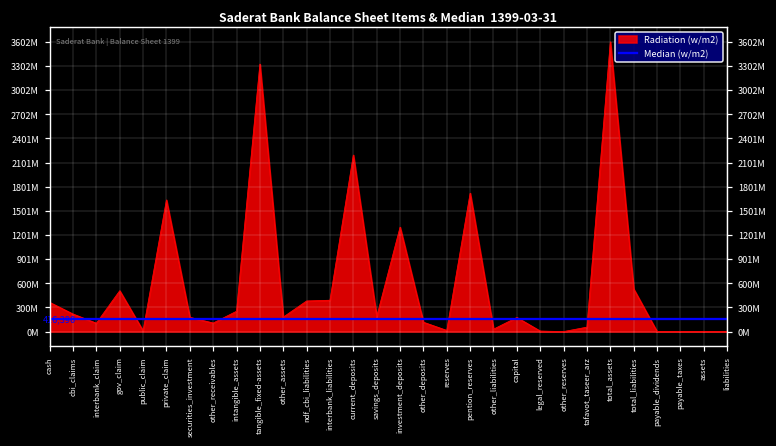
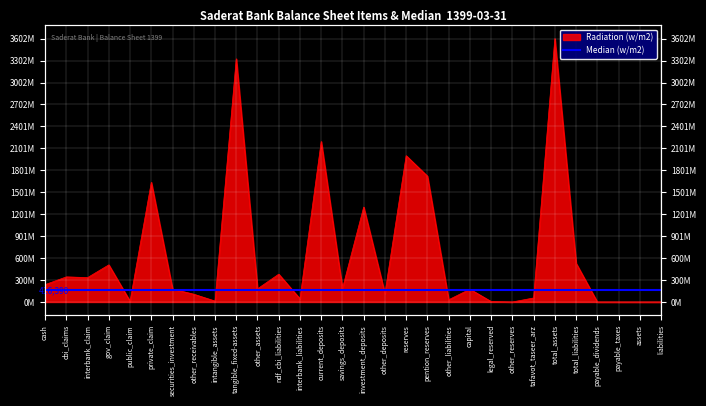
  {
    "Radiation (w/m2)": {
-     "cash": 400000000,
-     "cbi_claims": 200000000,
-     "interbank_claim": 100000000,
+     "cash": 200000000,
+     "cbi_claims": 300000000,
+     "interbank_claim": 300000000,
      "gov_claim": 500000000,
      "public_claim": 0,
      "private_claim": 1600000000,
      "other_receivables": 100000000,
-     "intangible_assets": 300000000,
+     "intangible_assets": 0,
      "tangible_fixed-assets": 3300000000,
      "ndf_cbi_liabilities": 400000000,
-     "interbank_liabilities": 400000000,
+     "interbank_liabilities": 0,
      "current_deposits": 2200000000,
      "investment_deposits": 1300000000,
      "other_deposits": 100000000,
-     "reserves": 0,
+     "reserves": 2000000000,
      "pention_reserves": 1700000000,
      "other_liabilities": 0,
      "legal_reserved": 0,
      "other_reserves": 0,
      "tafavot_taseer_arz": 100000000,
      "total_assets": 3600000000,
      "total_liabilities": 500000000,
      "payable_dividends": 0,
      "payable_taxes": 0,
      "assets": 0,
      "liabilities": 0
    },
    "Median (w/m2)": {
      "interbank_claim": 200000000,
      "gov_claim": 200000000,
      "public_claim": 200000000,
      "private_claim": 200000000,
      "other_receivables": 200000000,
      "intangible_assets": 200000000,
      "tangible_fixed-assets": 200000000,
      "ndf_cbi_liabilities": 200000000,
      "interbank_liabilities": 200000000,
      "current_deposits": 200000000,
      "investment_deposits": 200000000,
      "other_deposits": 200000000,
      "reserves": 200000000,
      "pention_reserves": 200000000,
      "other_liabilities": 200000000,
      "legal_reserved": 200000000,
      "other_reserves": 200000000,
      "tafavot_taseer_arz": 200000000,
      "total_assets": 200000000,
      "total_liabilities": 200000000,
      "payable_dividends": 200000000,
      "payable_taxes": 200000000,
      "assets": 200000000,
      "liabilities": 200000000
    }
  }
